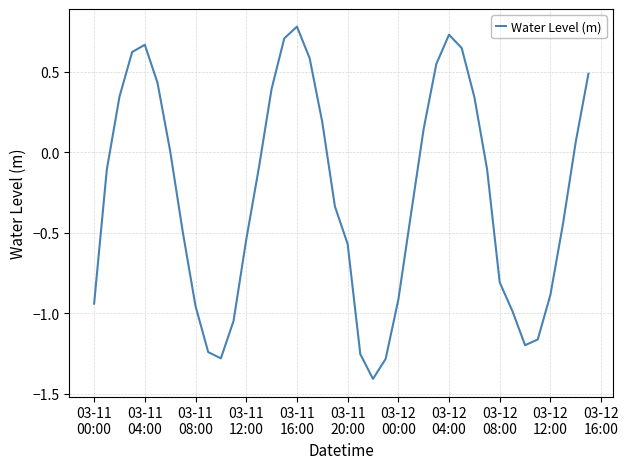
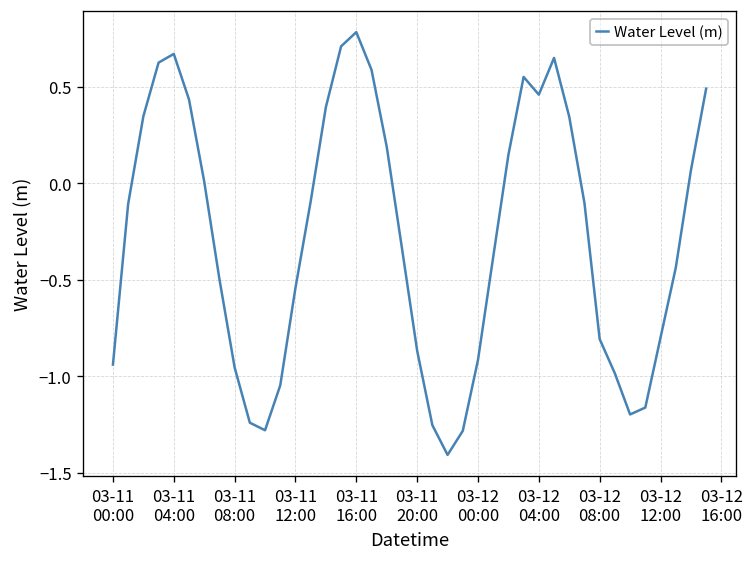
  {
    "03-11 00:00": -0.94,
    "03-11 04:00": 0.67,
    "03-11 08:00": -0.96,
    "03-11 12:00": -0.54,
    "03-11 16:00": 0.78,
-   "03-11 20:00": -0.57,
+   "03-11 20:00": -0.87,
    "03-12 00:00": -0.92,
-   "03-12 04:00": 0.73,
+   "03-12 04:00": 0.46,
    "03-12 08:00": -0.81,
-   "03-12 12:00": -0.89
+   "03-12 12:00": -0.80
  }
